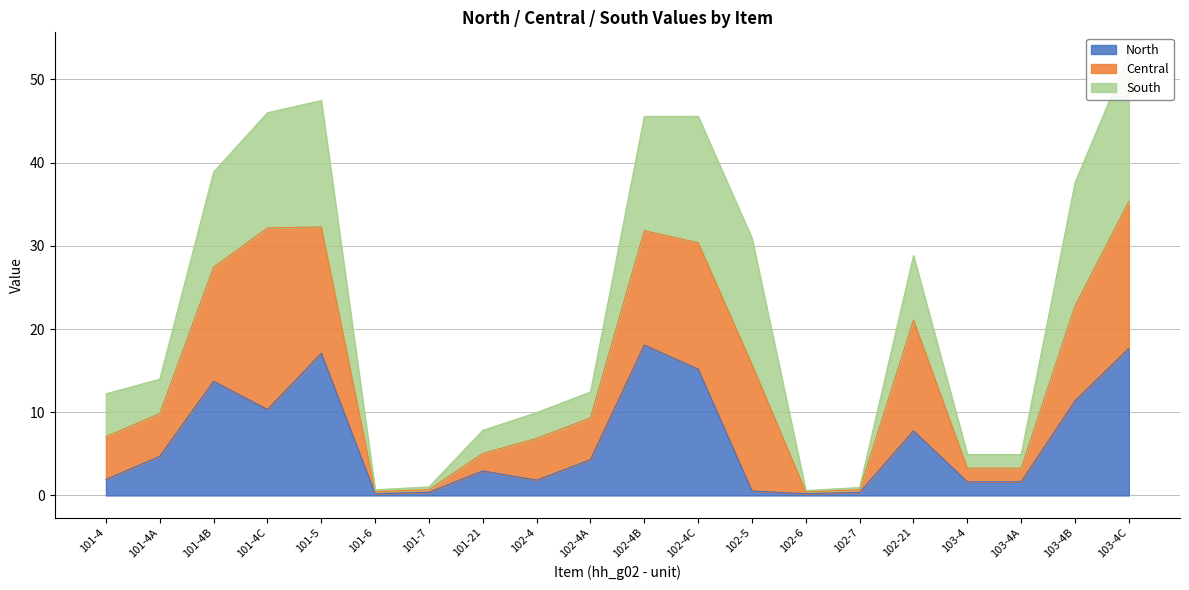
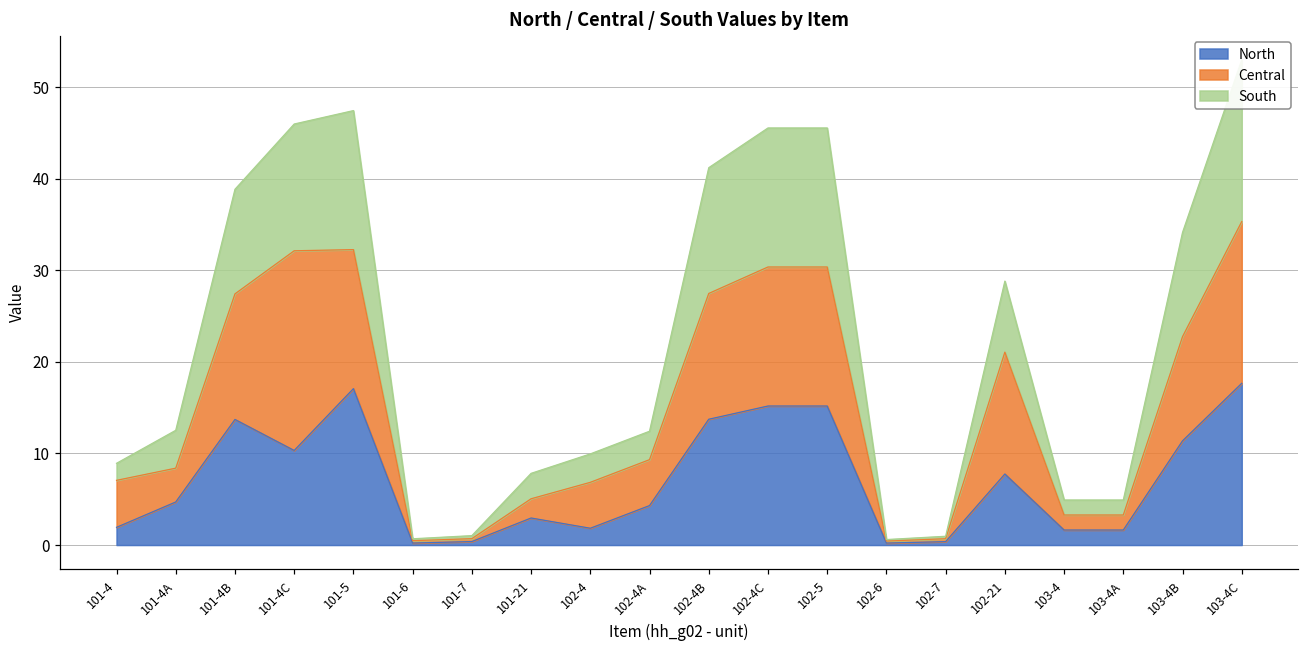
  {
    "North": {
      "101-4": 2,
      "101-4A": 5,
      "101-4B": 14,
      "101-4C": 10,
      "101-5": 17,
      "101-7": 0,
      "101-21": 3,
      "102-4": 2,
      "102-4A": 4,
-     "102-4B": 18,
+     "102-4B": 14,
      "102-4C": 15,
-     "102-5": 1,
+     "102-5": 15,
      "102-7": 0,
      "102-21": 8,
      "103-4": 2,
      "103-4A": 2,
      "103-4B": 11,
      "103-4C": 18
    },
    "Central": {
      "101-4": 5,
-     "101-4A": 5,
+     "101-4A": 4,
      "101-4B": 14,
      "101-4C": 22,
      "101-5": 15,
      "101-7": 0,
      "101-21": 2,
      "102-4": 5,
      "102-4A": 5,
      "102-4B": 14,
      "102-4C": 15,
      "102-5": 15,
      "102-21": 13,
      "103-4": 2,
      "103-4A": 2,
      "103-4B": 11,
      "103-4C": 18
    },
    "South": {
-     "101-4": 5,
+     "101-4": 2,
      "101-4A": 4,
      "101-4B": 11,
      "101-4C": 14,
      "101-5": 15,
      "101-7": 0,
      "101-21": 3,
      "102-4": 3,
      "102-4A": 3,
      "102-4B": 14,
      "102-4C": 15,
      "102-5": 15,
      "102-21": 8,
      "103-4": 2,
      "103-4A": 2,
-     "103-4B": 15
+     "103-4B": 11
    }
  }
